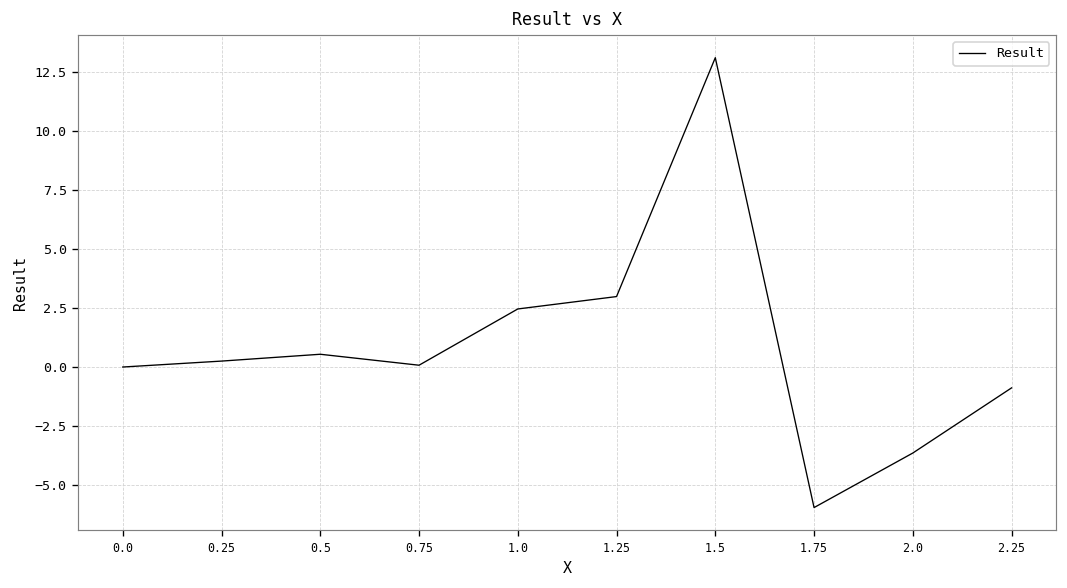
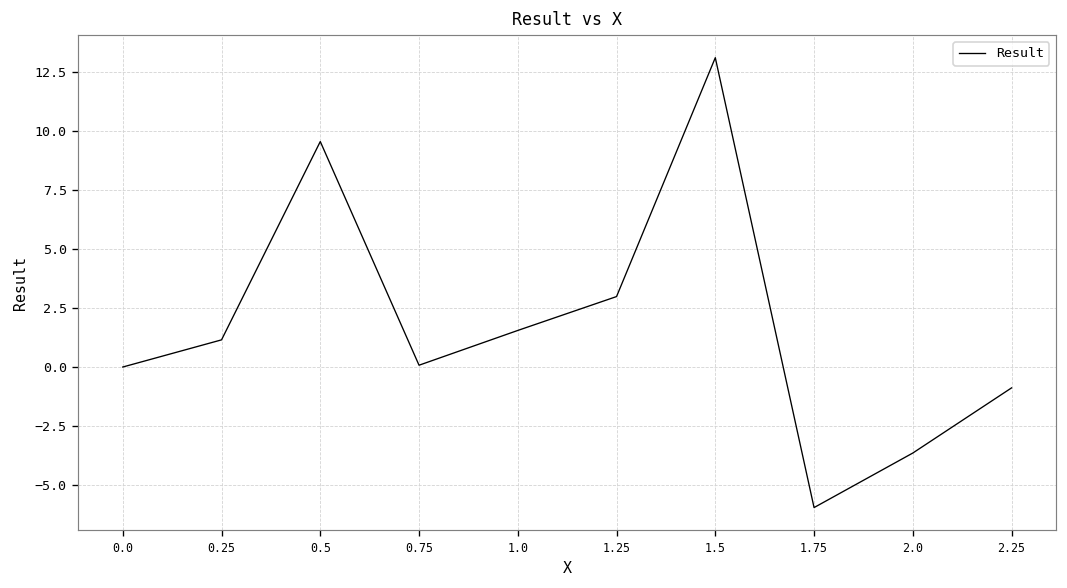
  {
    "0.0": 0.0,
-   "0.25": 0.3,
-   "0.5": 0.5,
+   "0.25": 1.2,
+   "0.5": 9.6,
    "0.75": 0.1,
-   "1.0": 2.5,
+   "1.0": 1.6,
    "1.25": 3.0,
    "1.5": 13.1,
    "1.75": -5.9,
    "2.0": -3.6,
    "2.25": -0.9
  }
